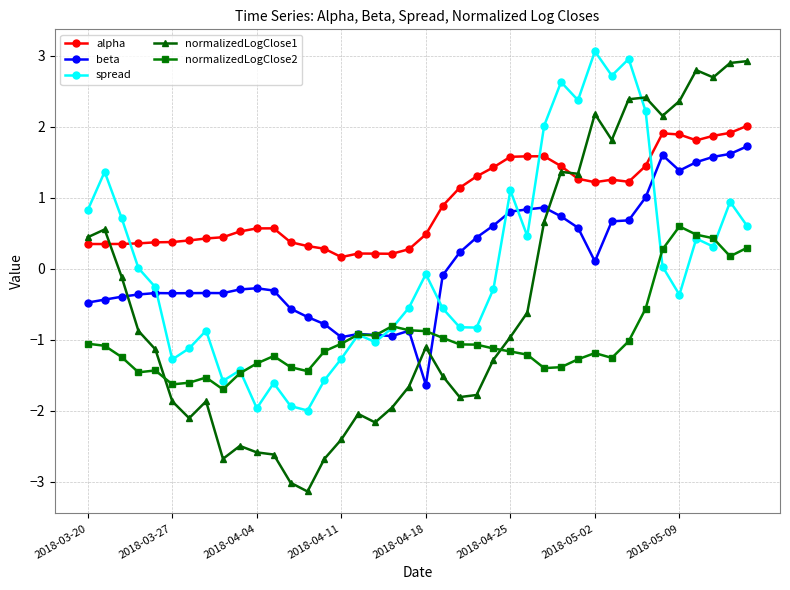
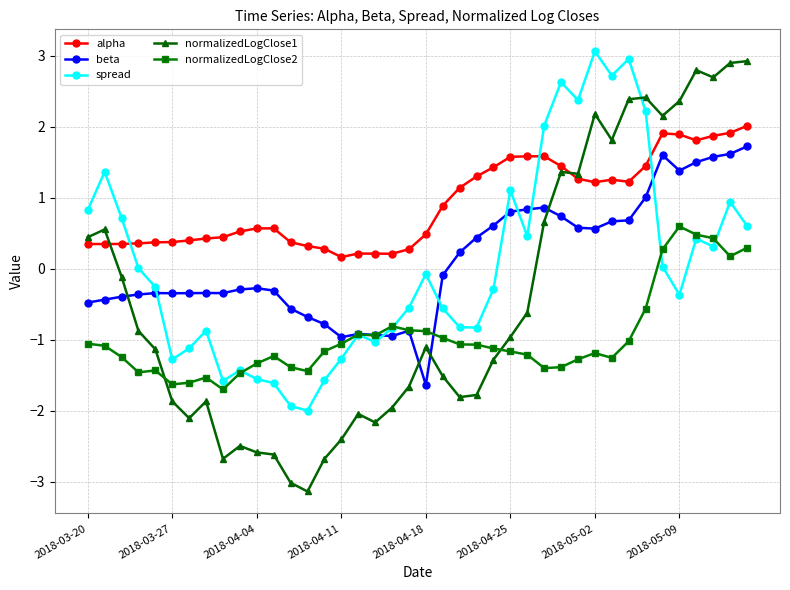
  {
    "alpha": {
      "2018-03-20": 0.3,
      "2018-03-27": 0.4,
      "2018-04-04": 0.6,
      "2018-04-11": 0.2,
      "2018-04-18": 0.5,
      "2018-04-25": 1.6,
      "2018-05-02": 1.2,
      "2018-05-09": 1.9
    },
    "beta": {
      "2018-03-20": -0.5,
      "2018-03-27": -0.3,
      "2018-04-04": -0.3,
      "2018-04-11": -1.0,
      "2018-04-18": -1.6,
      "2018-04-25": 0.8,
-     "2018-05-02": 0.1,
+     "2018-05-02": 0.6,
      "2018-05-09": 1.4
    },
    "spread": {
      "2018-03-20": 0.8,
      "2018-03-27": -1.3,
-     "2018-04-04": -2.0,
+     "2018-04-04": -1.6,
      "2018-04-11": -1.3,
      "2018-04-18": -0.1,
      "2018-04-25": 1.1,
      "2018-05-02": 3.1,
      "2018-05-09": -0.4
    }
  }
